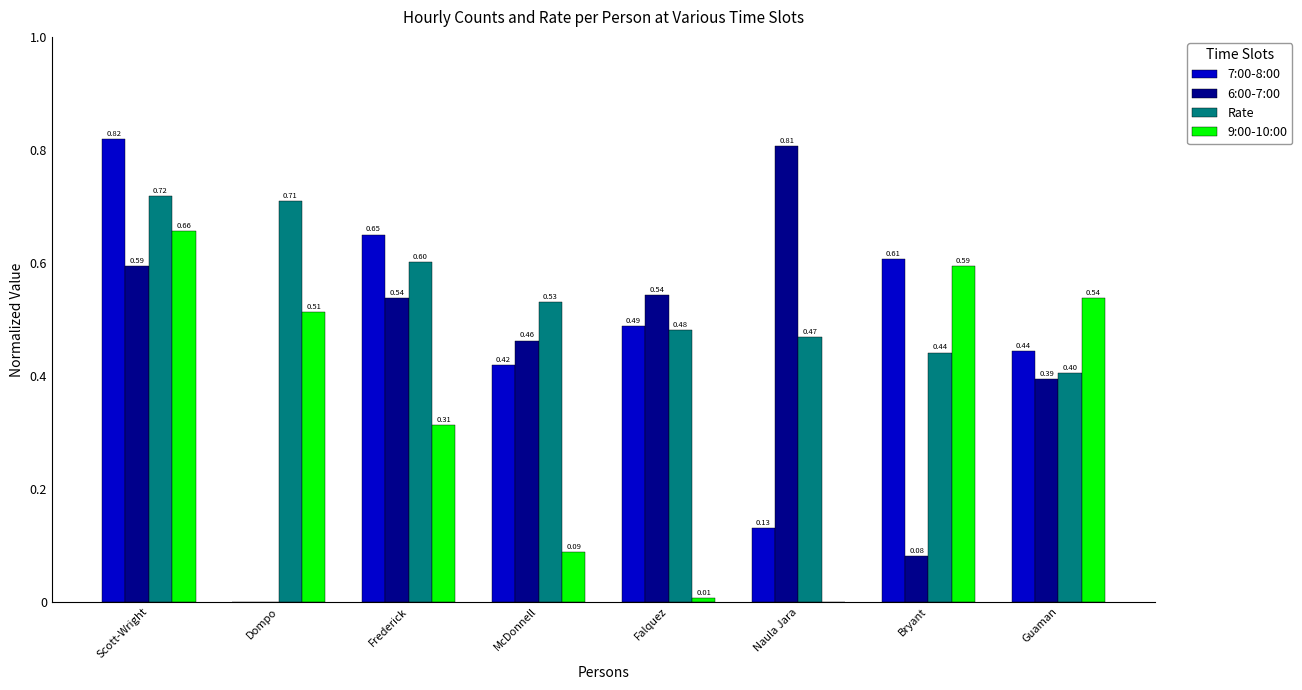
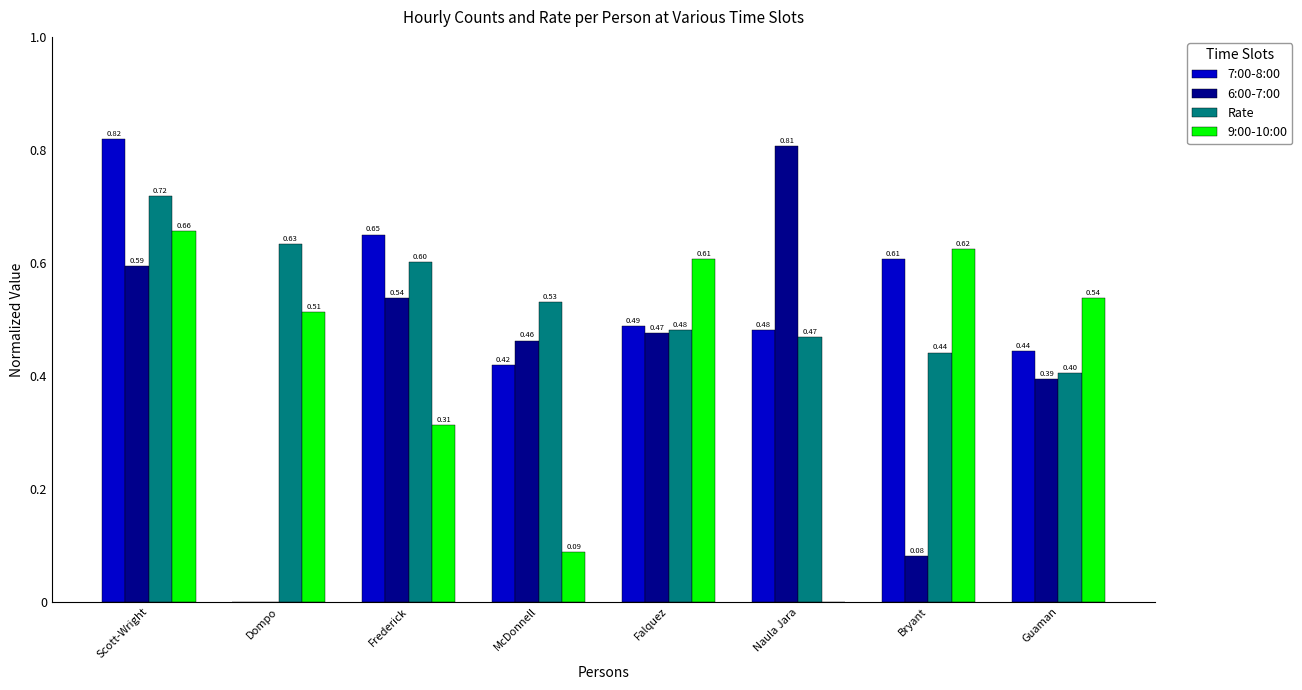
  {
    "7:00-8:00": {
      "Scott-Wright": 0.82,
      "Frederick": 0.65,
      "McDonnell": 0.42,
      "Falquez": 0.49,
-     "Naula Jara": 0.13,
+     "Naula Jara": 0.48,
      "Bryant": 0.61,
      "Guaman": 0.44
    },
    "6:00-7:00": {
      "Scott-Wright": 0.59,
      "Frederick": 0.54,
      "McDonnell": 0.46,
-     "Falquez": 0.54,
+     "Falquez": 0.47,
      "Naula Jara": 0.81,
      "Bryant": 0.08,
      "Guaman": 0.39
    },
    "Rate": {
      "Scott-Wright": 0.72,
-     "Dompo": 0.71,
+     "Dompo": 0.63,
      "Frederick": 0.60,
      "McDonnell": 0.53,
      "Falquez": 0.48,
      "Naula Jara": 0.47,
      "Bryant": 0.44,
      "Guaman": 0.40
    },
    "9:00-10:00": {
      "Scott-Wright": 0.66,
      "Dompo": 0.51,
      "Frederick": 0.31,
      "McDonnell": 0.09,
-     "Falquez": 0.01,
-     "Bryant": 0.59,
+     "Falquez": 0.61,
+     "Bryant": 0.62,
      "Guaman": 0.54
    }
  }
